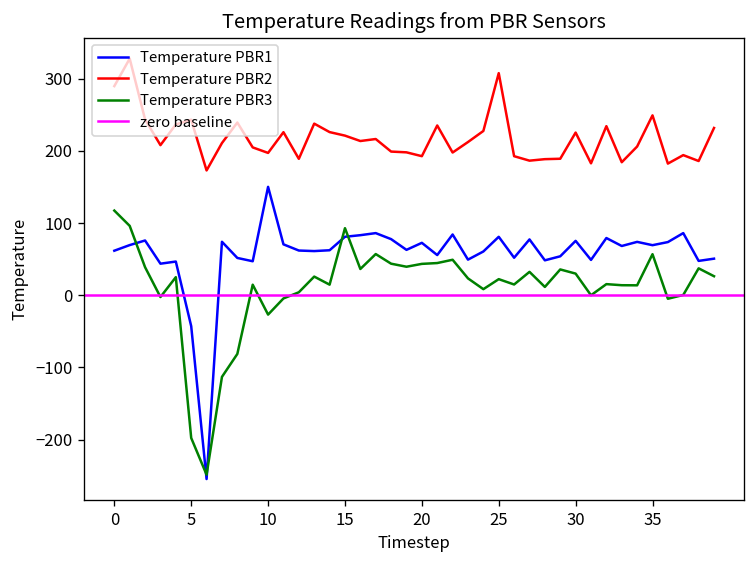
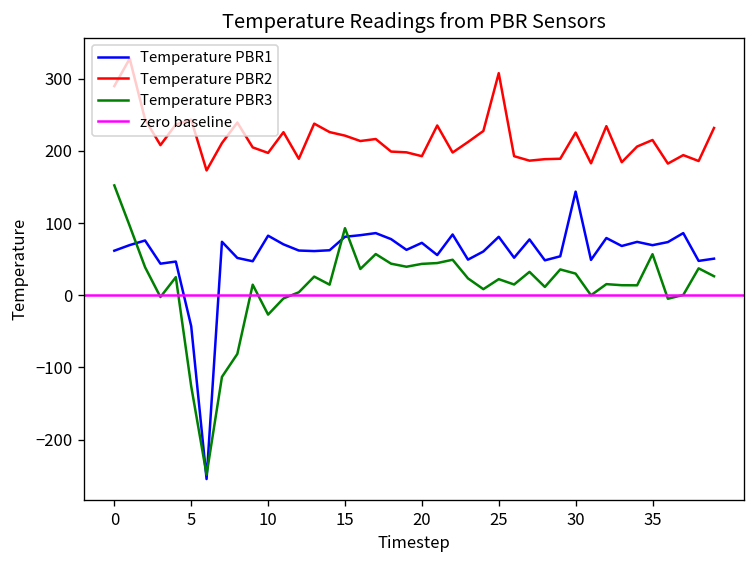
  {
    "Temperature PBR1": {
      "0": 60,
      "5": -40,
-     "10": 150,
+     "10": 80,
      "15": 80,
      "20": 70,
      "25": 80,
-     "30": 80,
+     "30": 140,
      "35": 70
    },
    "Temperature PBR2": {
      "10": 200,
      "15": 220,
      "20": 190,
      "25": 310,
      "30": 230,
-     "35": 250
+     "35": 210
    },
    "Temperature PBR3": {
-     "0": 120,
-     "5": -200,
+     "0": 150,
+     "5": -130,
      "10": -30,
      "15": 90,
      "20": 40,
      "25": 20,
      "30": 30,
      "35": 60
    }
  }
